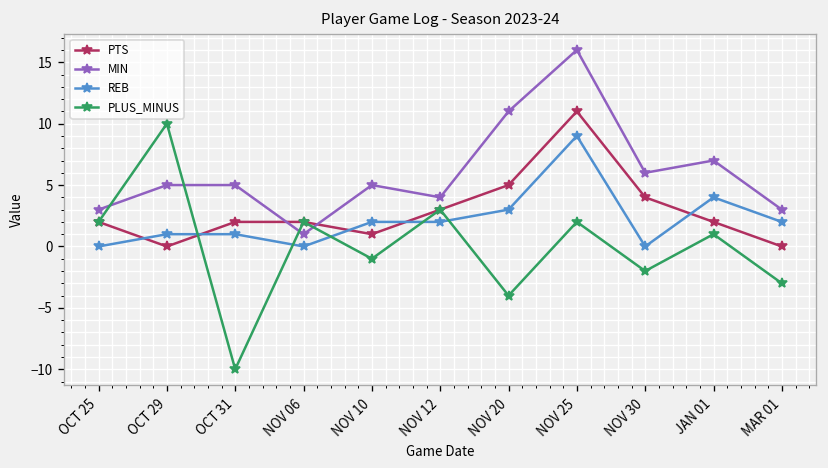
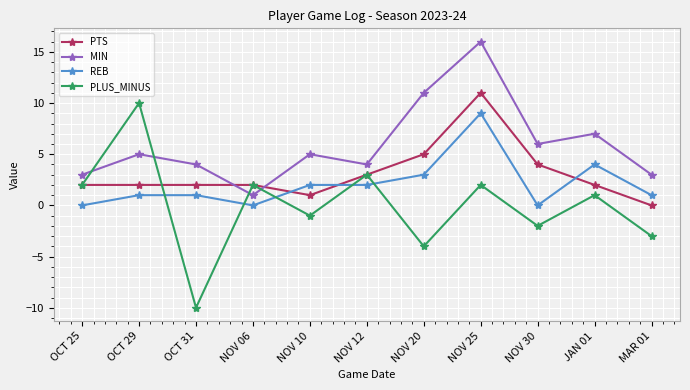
  {
    "PTS": {
-     "OCT 29": 0,
+     "OCT 29": 2,
      "OCT 31": 2,
      "NOV 10": 1,
      "NOV 20": 5,
      "NOV 25": 11,
      "NOV 30": 4,
      "JAN 01": 2,
      "MAR 01": 0
    },
    "MIN": {
      "OCT 25": 3,
      "OCT 29": 5,
-     "OCT 31": 5,
+     "OCT 31": 4,
      "NOV 06": 1,
      "NOV 10": 5,
      "NOV 12": 4,
      "NOV 20": 11,
      "NOV 25": 16,
      "NOV 30": 6,
      "JAN 01": 7,
      "MAR 01": 3
    },
    "REB": {
      "OCT 25": 0,
      "OCT 29": 1,
      "OCT 31": 1,
      "NOV 06": 0,
      "NOV 10": 2,
      "NOV 12": 2,
      "NOV 20": 3,
      "NOV 25": 9,
      "NOV 30": 0,
      "JAN 01": 4,
-     "MAR 01": 2
+     "MAR 01": 1
    },
    "PLUS_MINUS": {
      "OCT 29": 10,
      "OCT 31": -10,
      "NOV 10": -1,
      "NOV 20": -4,
      "NOV 25": 2,
      "NOV 30": -2,
      "JAN 01": 1,
      "MAR 01": -3
    }
  }
